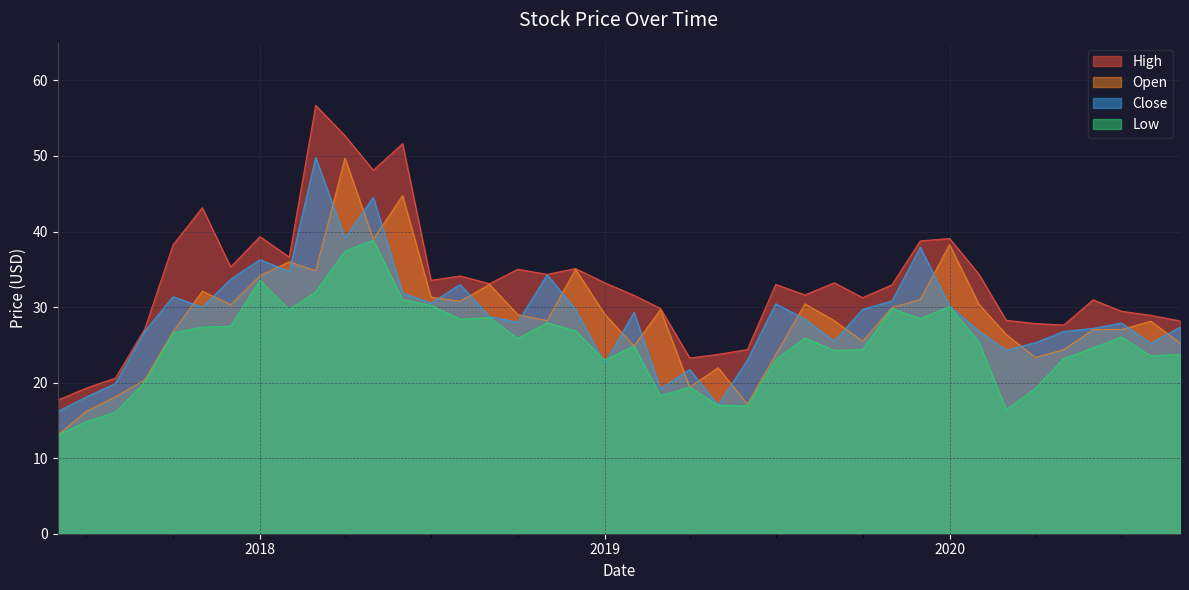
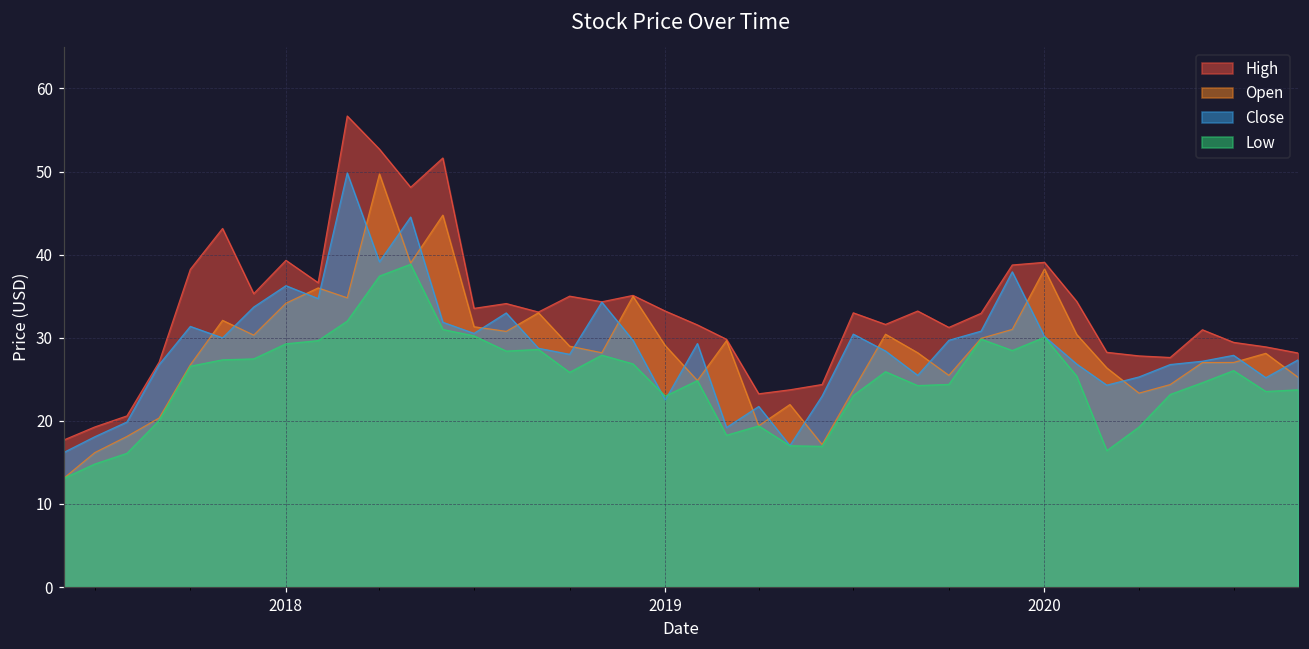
  {
    "Close": {
      "2018": 36,
      "2019": 23
    },
    "Low": {
-     "2018": 34,
+     "2018": 29,
      "2019": 23
    }
  }
